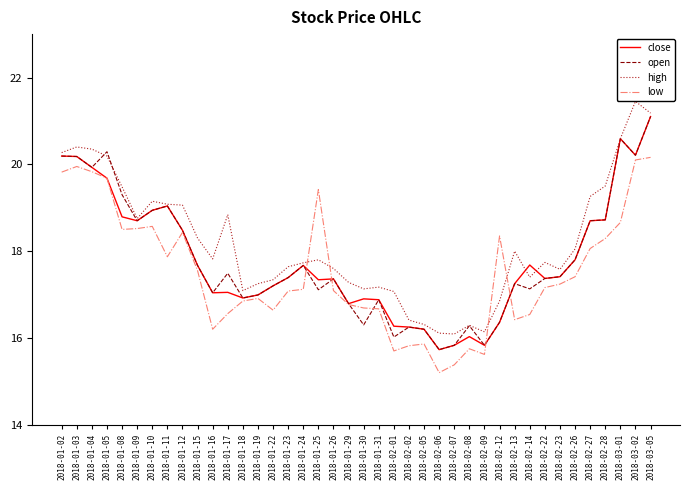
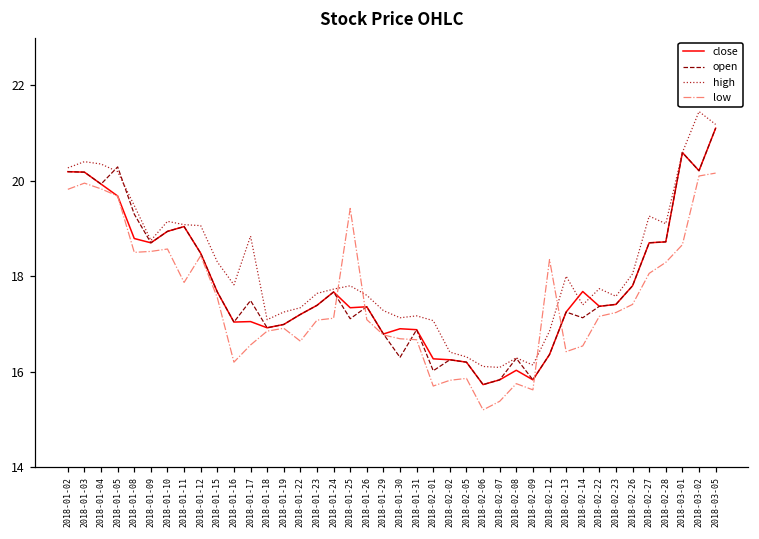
  {
    "close": {
      "2018-01-08": 18.8,
      "2018-01-17": 17.1,
      "2018-01-25": 17.3,
      "2018-01-30": 16.9,
      "2018-02-01": 16.3,
      "2018-02-08": 16.0,
      "2018-02-14": 17.7
    },
    "open": {
      "2018-01-05": 20.3,
      "2018-01-08": 19.3,
      "2018-01-17": 17.5,
      "2018-01-25": 17.1,
      "2018-01-30": 16.3,
      "2018-02-01": 16.0,
      "2018-02-14": 17.1
    },
    "high": {
      "2018-01-02": 20.3,
      "2018-01-03": 20.4,
      "2018-01-04": 20.4,
      "2018-01-05": 20.2,
      "2018-01-08": 19.5,
      "2018-01-10": 19.2,
      "2018-01-12": 19.1,
      "2018-01-15": 18.3,
      "2018-01-16": 17.8,
      "2018-01-17": 18.8,
      "2018-01-18": 17.1,
      "2018-01-19": 17.3,
      "2018-01-22": 17.3,
      "2018-01-23": 17.6,
      "2018-01-24": 17.7,
      "2018-01-25": 17.8,
      "2018-01-26": 17.6,
      "2018-01-29": 17.3,
      "2018-01-30": 17.1,
      "2018-01-31": 17.2,
      "2018-02-01": 17.1,
      "2018-02-02": 16.4,
      "2018-02-05": 16.3,
      "2018-02-06": 16.1,
      "2018-02-07": 16.1,
      "2018-02-09": 16.1,
      "2018-02-12": 16.9,
      "2018-02-13": 18.0,
      "2018-02-14": 17.4,
      "2018-02-22": 17.7,
      "2018-02-23": 17.6,
      "2018-02-26": 18.1,
      "2018-02-27": 19.3,
-     "2018-02-28": 19.5,
+     "2018-02-28": 19.1,
      "2018-03-02": 21.5,
      "2018-03-05": 21.2
    },
    "low": {
      "2018-01-02": 19.8,
      "2018-01-03": 20.0,
      "2018-01-04": 19.8,
      "2018-01-08": 18.5,
      "2018-01-09": 18.5,
      "2018-01-10": 18.6,
      "2018-01-11": 17.9,
      "2018-01-15": 17.6,
      "2018-01-16": 16.2,
      "2018-01-17": 16.6,
      "2018-01-18": 16.9,
      "2018-01-19": 16.9,
      "2018-01-22": 16.6,
      "2018-01-23": 17.1,
      "2018-01-24": 17.1,
      "2018-01-25": 19.4,
      "2018-01-26": 17.1,
      "2018-01-30": 16.7,
      "2018-01-31": 16.7,
      "2018-02-01": 15.7,
      "2018-02-02": 15.8,
      "2018-02-05": 15.9,
      "2018-02-06": 15.2,
      "2018-02-07": 15.4,
      "2018-02-08": 15.8,
      "2018-02-09": 15.6,
      "2018-02-12": 18.4,
      "2018-02-13": 16.4,
      "2018-02-14": 16.5,
      "2018-02-22": 17.2,
      "2018-02-23": 17.2,
      "2018-02-26": 17.4,
      "2018-02-27": 18.1,
      "2018-02-28": 18.3,
      "2018-03-01": 18.7,
      "2018-03-02": 20.1,
      "2018-03-05": 20.2
    }
  }
